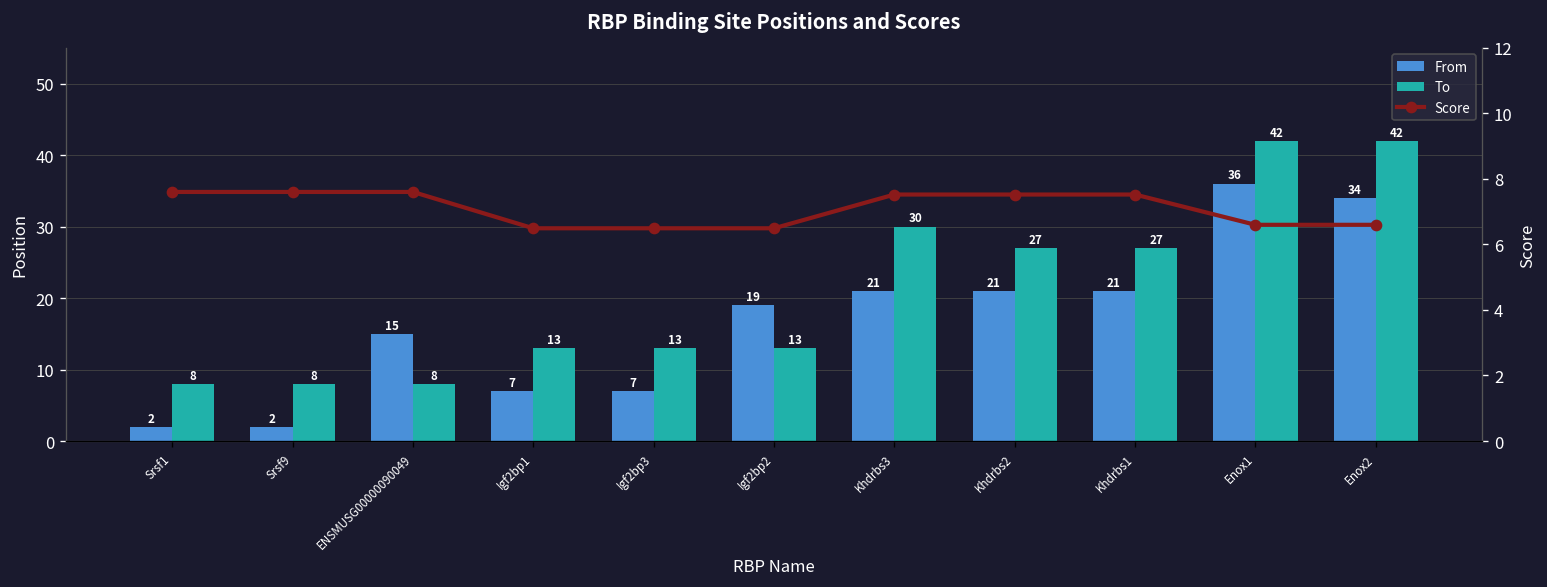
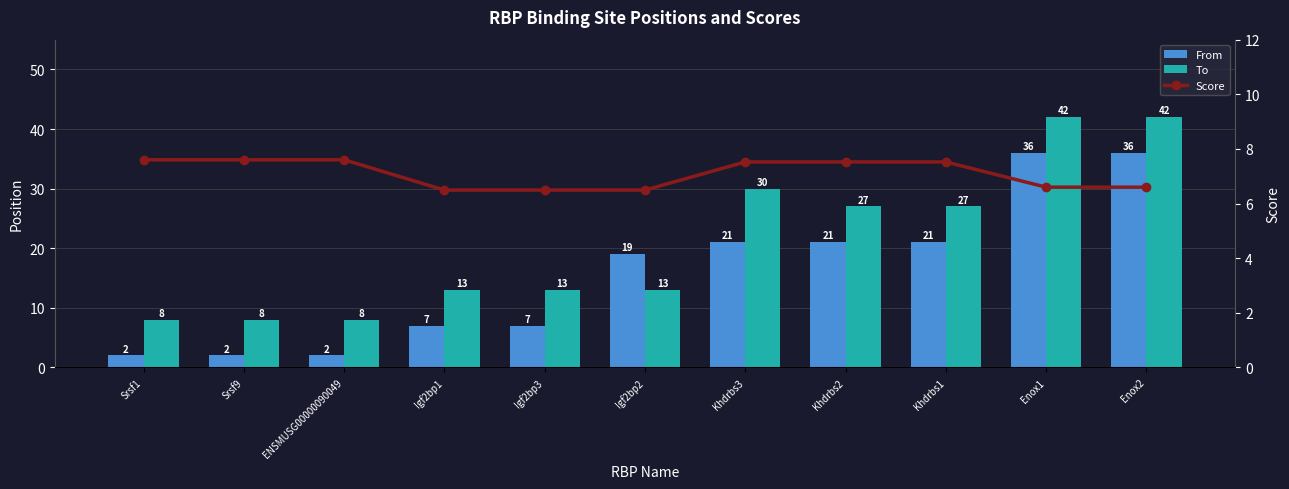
  {
    "From": {
      "Srsf1": 2,
      "Srsf9": 2,
-     "ENSMUSG00000090049": 15,
+     "ENSMUSG00000090049": 2,
      "Igf2bp1": 7,
      "Igf2bp3": 7,
      "Igf2bp2": 19,
      "Khdrbs3": 21,
      "Khdrbs2": 21,
      "Khdrbs1": 21,
      "Enox1": 36,
-     "Enox2": 34
+     "Enox2": 36
    },
    "To": {
      "Srsf1": 8,
      "Srsf9": 8,
      "ENSMUSG00000090049": 8,
      "Igf2bp1": 13,
      "Igf2bp3": 13,
      "Igf2bp2": 13,
      "Khdrbs3": 30,
      "Khdrbs2": 27,
      "Khdrbs1": 27,
      "Enox1": 42,
      "Enox2": 42
    }
  }
